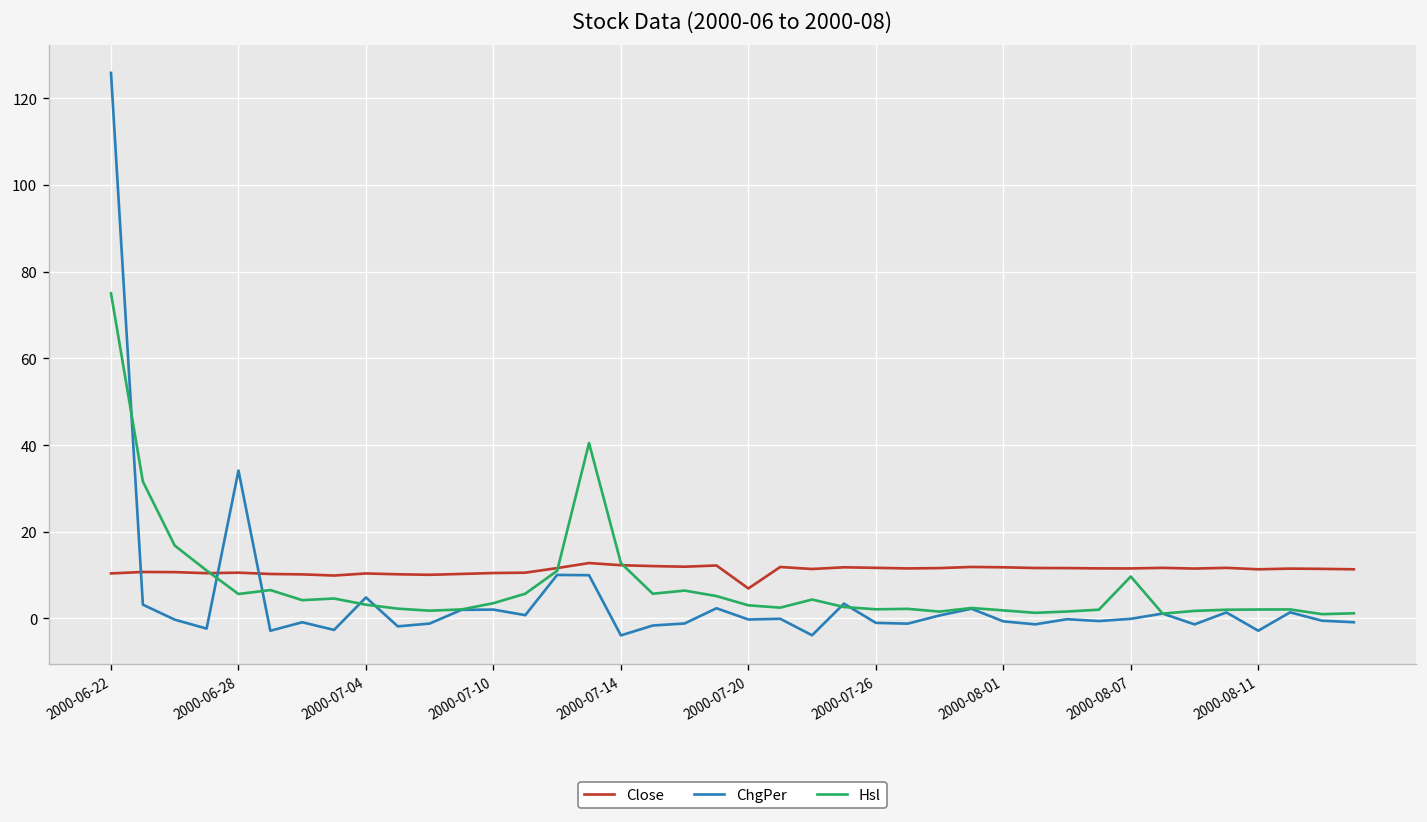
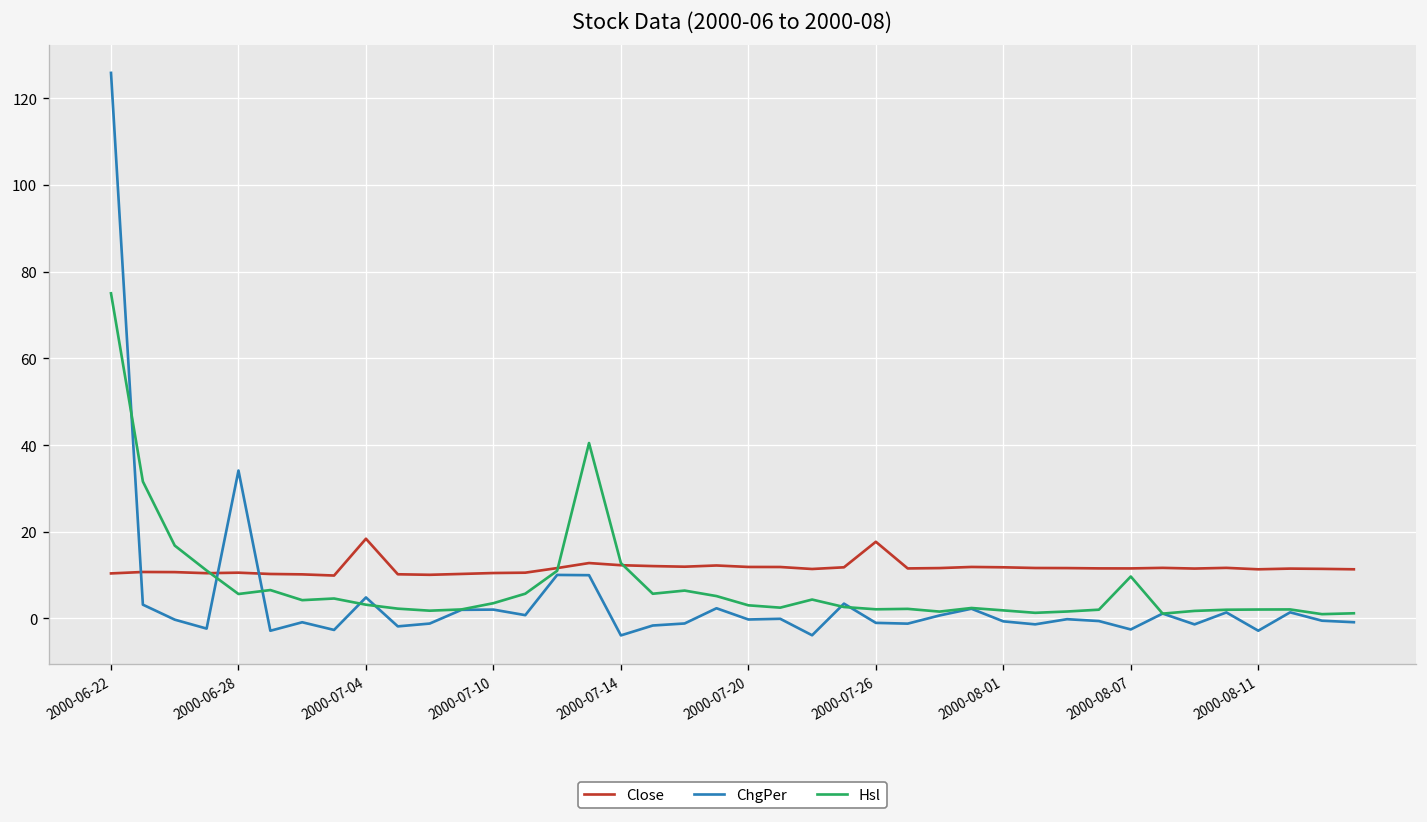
  {
    "Close": {
      "2000-06-22": 10,
      "2000-06-28": 11,
-     "2000-07-04": 10,
+     "2000-07-04": 18,
      "2000-07-10": 10,
-     "2000-07-20": 7,
-     "2000-07-26": 12,
+     "2000-07-20": 12,
+     "2000-07-26": 18,
      "2000-08-01": 12,
      "2000-08-07": 12,
      "2000-08-11": 11
    },
    "ChgPer": {
      "2000-06-22": 126,
      "2000-06-28": 34,
      "2000-07-04": 5,
      "2000-07-10": 2,
      "2000-07-14": -4,
      "2000-07-20": 0,
      "2000-07-26": -1,
      "2000-08-01": -1,
-     "2000-08-07": 0,
+     "2000-08-07": -3,
      "2000-08-11": -3
    },
    "Hsl": {
      "2000-06-22": 75,
      "2000-06-28": 6,
      "2000-07-04": 3,
      "2000-07-10": 4,
      "2000-07-20": 3,
      "2000-07-26": 2,
      "2000-08-01": 2,
      "2000-08-07": 10,
      "2000-08-11": 2
    }
  }
